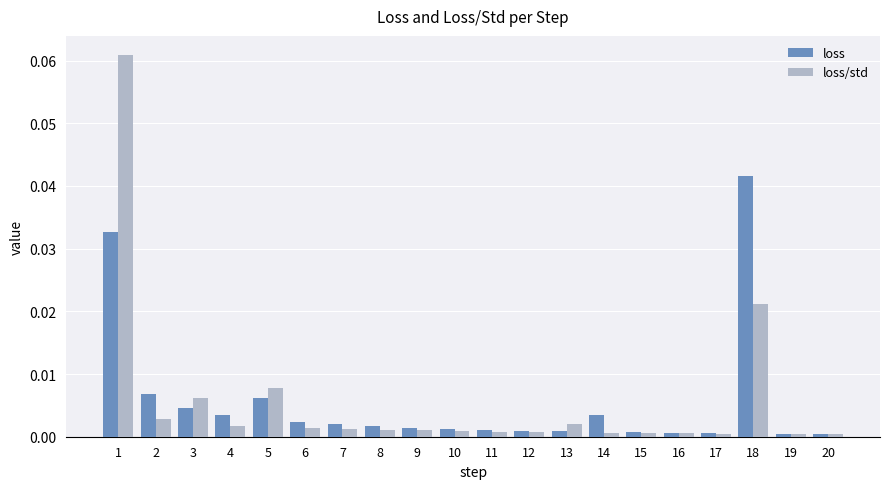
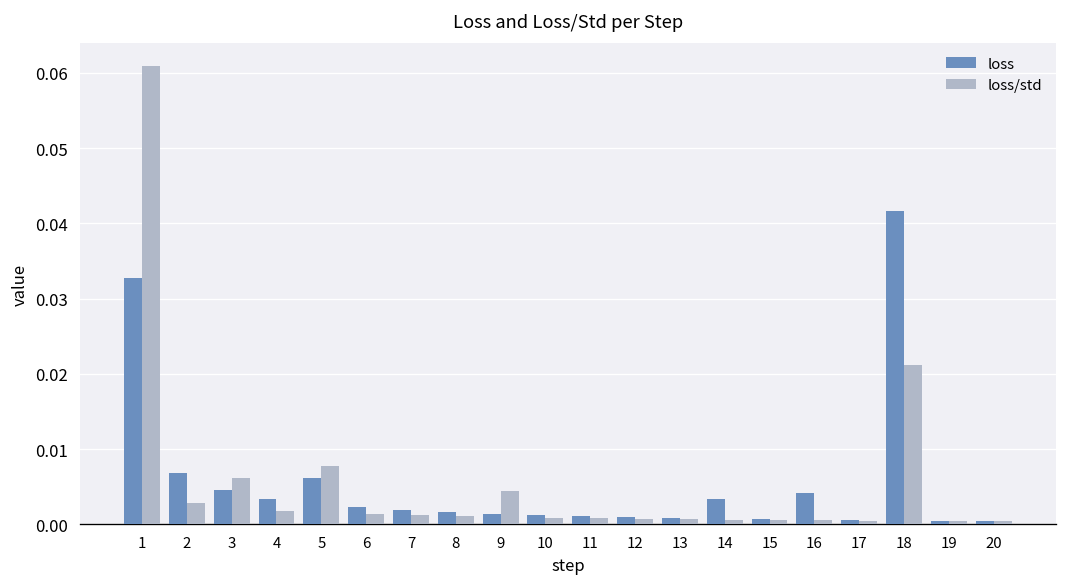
  {
    "loss": {
      "1": 0.033,
      "2": 0.007,
      "3": 0.005,
      "4": 0.003,
      "5": 0.006,
      "6": 0.002,
      "7": 0.002,
      "8": 0.002,
      "9": 0.001,
      "10": 0.001,
      "11": 0.001,
      "12": 0.001,
      "13": 0.001,
      "14": 0.003,
      "15": 0.001,
-     "16": 0.001,
+     "16": 0.004,
      "17": 0.001,
      "18": 0.042,
      "19": 0.000,
      "20": 0.000
    },
    "loss/std": {
      "1": 0.061,
      "2": 0.003,
      "3": 0.006,
      "4": 0.002,
      "5": 0.008,
      "6": 0.001,
      "7": 0.001,
      "8": 0.001,
-     "9": 0.001,
+     "9": 0.004,
      "10": 0.001,
      "11": 0.001,
      "12": 0.001,
-     "13": 0.002,
+     "13": 0.001,
      "14": 0.001,
      "15": 0.001,
      "16": 0.001,
      "17": 0.000,
      "18": 0.021,
      "19": 0.000,
      "20": 0.000
    }
  }
